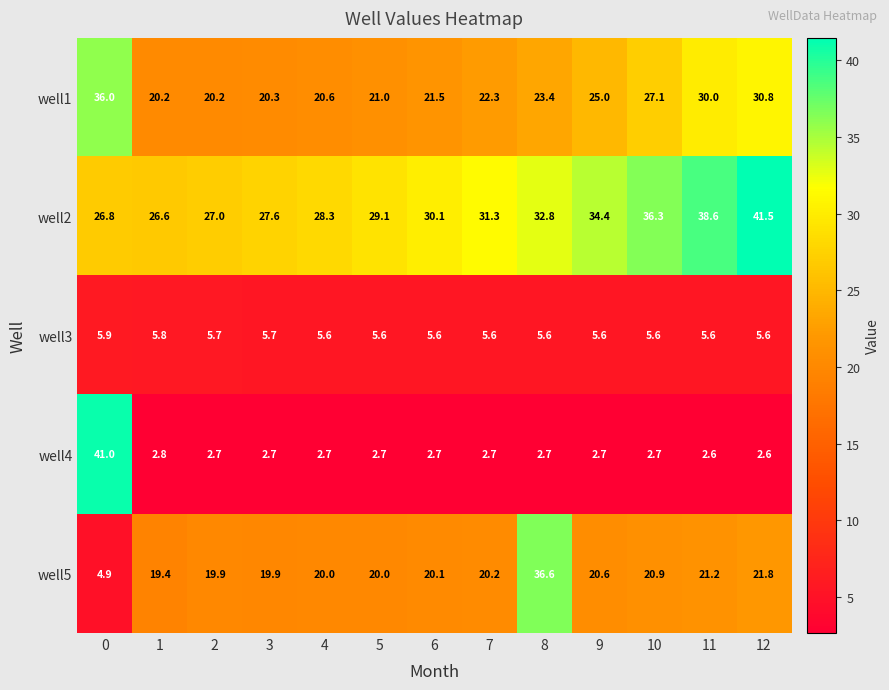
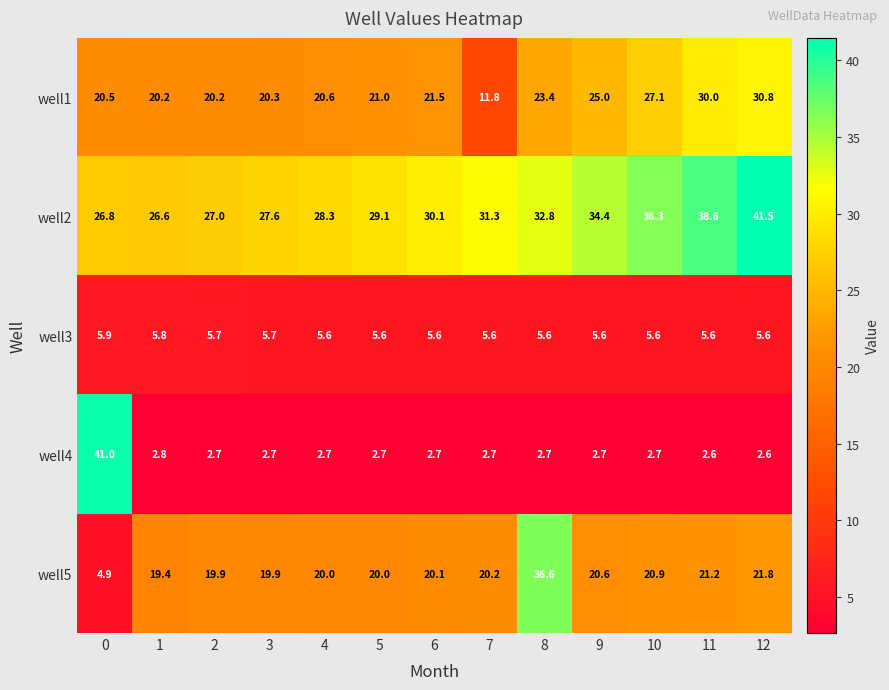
  {
    "well1": {
-     "0": 36.0,
+     "0": 20.5,
      "1": 20.2,
      "2": 20.2,
      "3": 20.3,
      "4": 20.6,
      "5": 21.0,
      "6": 21.5,
-     "7": 22.3,
+     "7": 11.8,
      "8": 23.4,
      "9": 25.0,
      "10": 27.1,
      "11": 30.0,
      "12": 30.8
    },
    "well2": {
      "0": 26.8,
      "1": 26.6,
      "2": 27.0,
      "3": 27.6,
      "4": 28.3,
      "5": 29.1,
      "6": 30.1,
      "7": 31.3,
      "8": 32.8,
      "9": 34.4,
      "10": 36.3,
      "11": 38.6,
      "12": 41.5
    },
    "well3": {
      "0": 5.9,
      "1": 5.8,
      "2": 5.7,
      "3": 5.7,
      "4": 5.6,
      "5": 5.6,
      "6": 5.6,
      "7": 5.6,
      "8": 5.6,
      "9": 5.6,
      "10": 5.6,
      "11": 5.6,
      "12": 5.6
    },
    "well4": {
      "0": 41.0,
      "1": 2.8,
      "2": 2.7,
      "3": 2.7,
      "4": 2.7,
      "5": 2.7,
      "6": 2.7,
      "7": 2.7,
      "8": 2.7,
      "9": 2.7,
      "10": 2.7,
      "11": 2.6,
      "12": 2.6
    },
    "well5": {
      "0": 4.9,
      "1": 19.4,
      "2": 19.9,
      "3": 19.9,
      "4": 20.0,
      "5": 20.0,
      "6": 20.1,
      "7": 20.2,
      "8": 36.6,
      "9": 20.6,
      "10": 20.9,
      "11": 21.2,
      "12": 21.8
    }
  }
